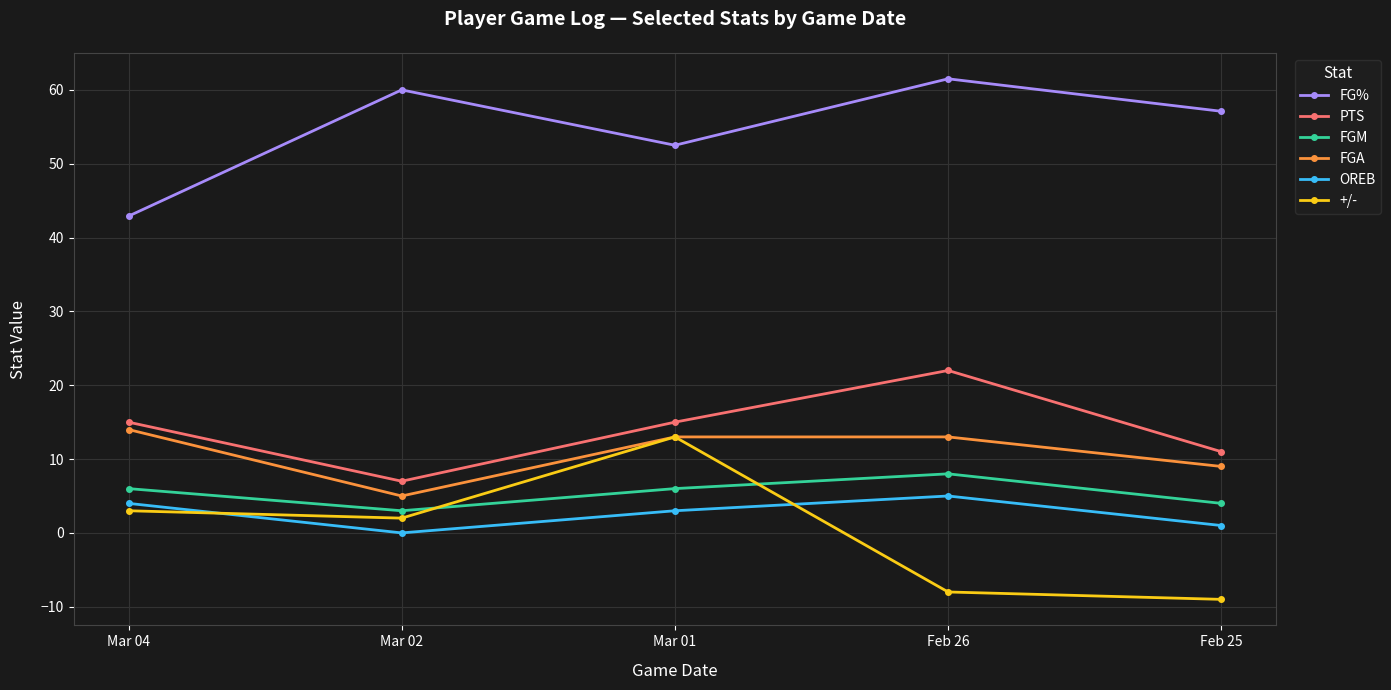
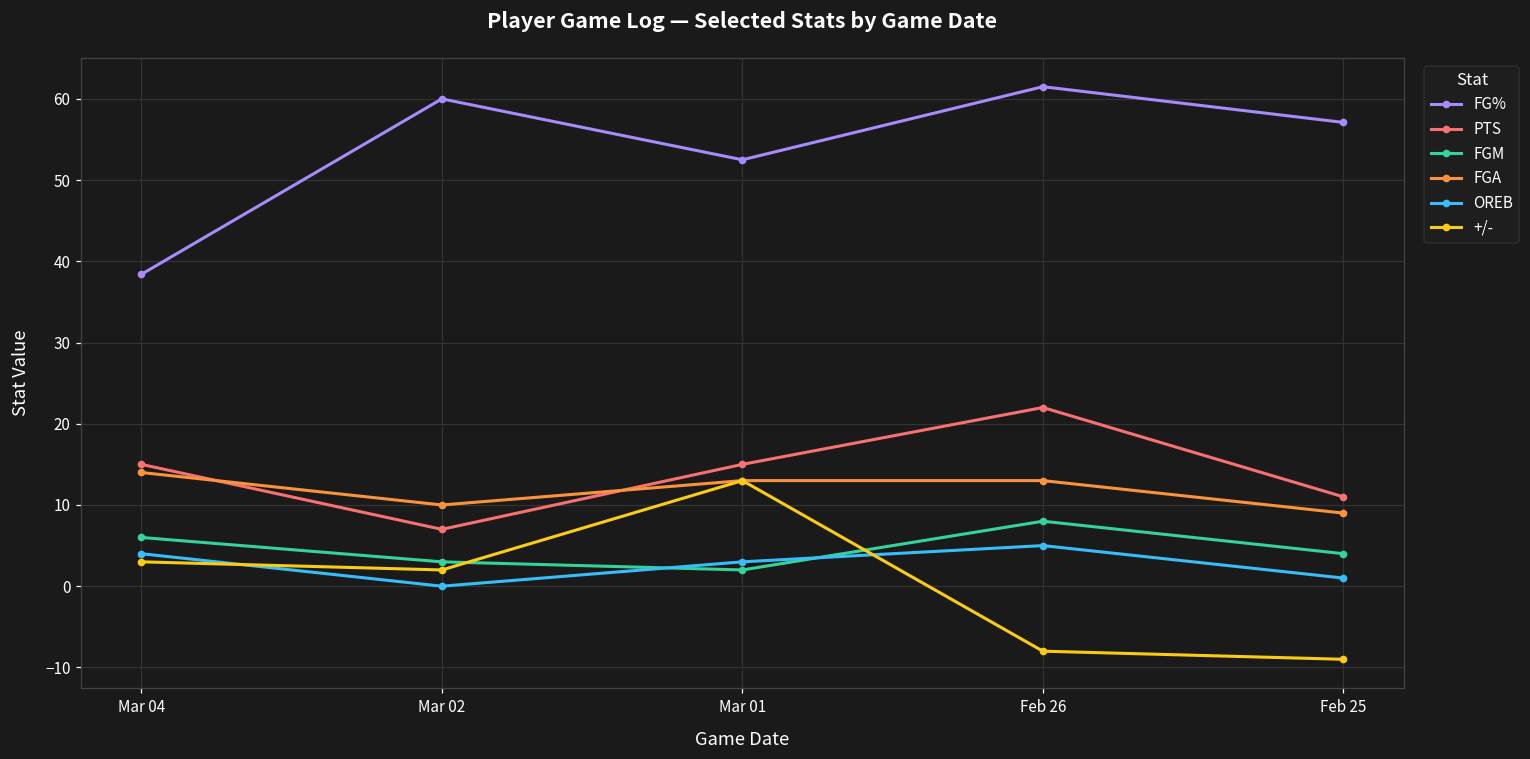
  {
    "FG%": {
-     "Mar 04": 43,
+     "Mar 04": 38,
      "Mar 02": 60,
      "Mar 01": 53,
      "Feb 26": 62,
      "Feb 25": 57
    },
    "PTS": {
      "Mar 04": 15,
      "Mar 02": 7,
      "Mar 01": 15,
      "Feb 26": 22,
      "Feb 25": 11
    },
    "FGM": {
      "Mar 04": 6,
      "Mar 02": 3,
-     "Mar 01": 6,
+     "Mar 01": 2,
      "Feb 26": 8,
      "Feb 25": 4
    },
    "FGA": {
      "Mar 04": 14,
-     "Mar 02": 5,
+     "Mar 02": 10,
      "Feb 26": 13,
      "Feb 25": 9
    },
    "OREB": {
      "Mar 04": 4,
      "Mar 02": 0,
      "Mar 01": 3,
      "Feb 26": 5,
      "Feb 25": 1
    },
    "+/-": {
      "Mar 04": 3,
      "Mar 02": 2,
      "Feb 26": -8,
      "Feb 25": -9
    }
  }
